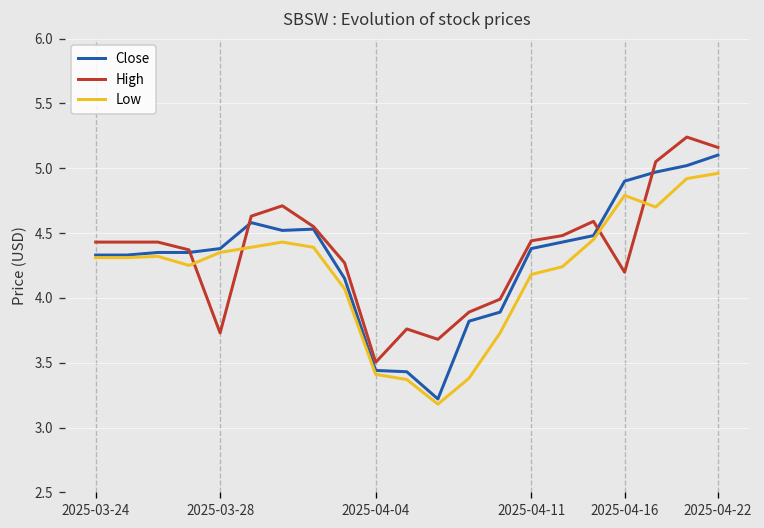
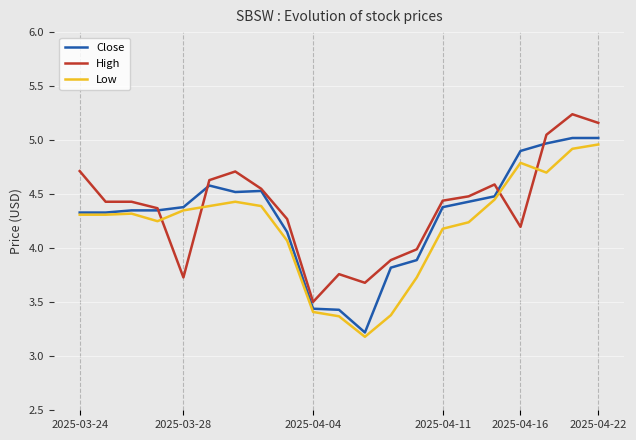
  {
    "Close": {
      "2025-03-28": 4.38,
      "2025-04-04": 3.44,
      "2025-04-11": 4.38,
      "2025-04-16": 4.90,
-     "2025-04-22": 5.10
+     "2025-04-22": 5.02
    },
    "High": {
-     "2025-03-24": 4.43,
+     "2025-03-24": 4.71,
      "2025-03-28": 3.73,
      "2025-04-04": 3.50,
      "2025-04-11": 4.44,
      "2025-04-16": 4.20,
      "2025-04-22": 5.16
    },
    "Low": {
      "2025-03-28": 4.35,
      "2025-04-04": 3.41,
      "2025-04-11": 4.18,
      "2025-04-16": 4.79,
      "2025-04-22": 4.96
    }
  }
